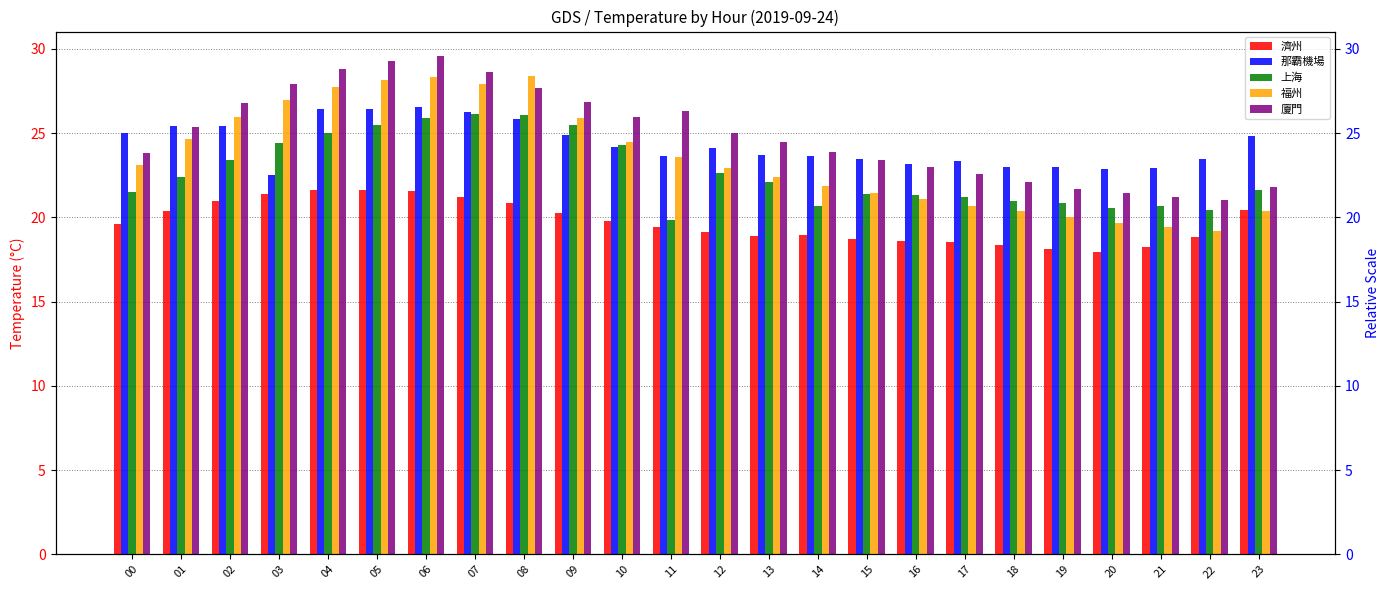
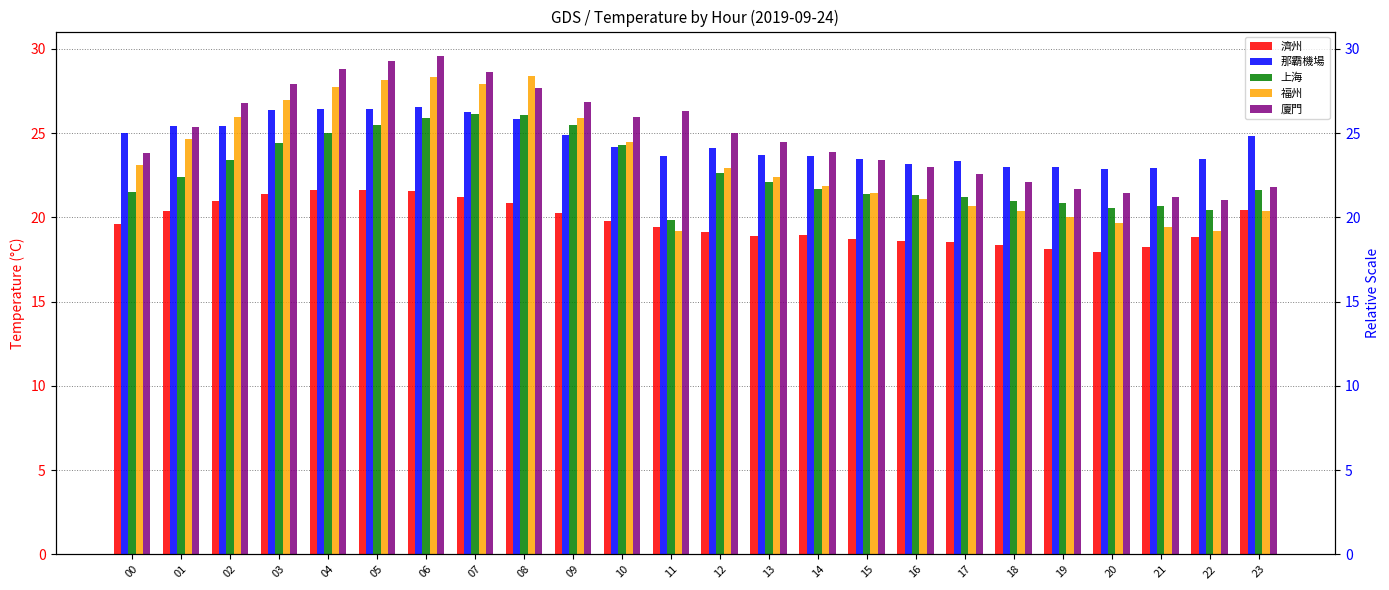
  {
    "濟州": {
      "00": 19.6,
      "01": 20.4,
      "02": 21.0,
      "03": 21.4,
      "04": 21.6,
      "05": 21.6,
      "06": 21.6,
      "07": 21.2,
      "08": 20.9,
      "09": 20.3,
      "10": 19.8,
      "11": 19.4,
      "12": 19.1,
      "13": 18.9,
      "14": 18.9,
      "15": 18.7,
      "16": 18.6,
      "17": 18.5,
      "18": 18.4,
      "19": 18.1,
      "20": 18.0,
      "21": 18.3,
      "22": 18.8,
      "23": 20.4
    },
    "那霸機場": {
      "00": 25.0,
      "01": 25.4,
      "02": 25.4,
-     "03": 22.5,
+     "03": 26.4,
      "04": 26.4,
      "05": 26.4,
      "06": 26.5,
      "07": 26.2,
      "08": 25.8,
      "09": 24.9,
      "10": 24.2,
      "11": 23.6,
      "12": 24.1,
      "13": 23.7,
      "14": 23.6,
      "15": 23.5,
      "16": 23.1,
      "17": 23.3,
      "18": 23.0,
      "19": 23.0,
      "20": 22.8,
      "21": 22.9,
      "22": 23.5,
      "23": 24.9
    },
    "上海": {
      "00": 21.5,
      "01": 22.4,
      "02": 23.4,
      "03": 24.4,
      "04": 25.0,
      "05": 25.5,
      "06": 25.9,
      "07": 26.1,
      "08": 26.1,
      "09": 25.5,
      "10": 24.3,
      "11": 19.9,
      "12": 22.7,
      "13": 22.1,
-     "14": 20.7,
+     "14": 21.7,
      "15": 21.4,
      "16": 21.3,
      "17": 21.2,
      "18": 21.0,
      "19": 20.8,
      "20": 20.5,
      "21": 20.7,
      "22": 20.4,
      "23": 21.6
    },
    "福州": {
      "00": 23.1,
      "01": 24.7,
      "02": 25.9,
      "03": 26.9,
      "04": 27.8,
      "05": 28.2,
      "06": 28.3,
      "07": 27.9,
      "08": 28.4,
      "09": 25.9,
      "10": 24.5,
-     "11": 23.6,
+     "11": 19.2,
      "12": 23.0,
      "13": 22.4,
      "14": 21.9,
      "15": 21.4,
      "16": 21.1,
      "17": 20.7,
      "18": 20.4,
      "19": 20.0,
      "20": 19.7,
      "21": 19.4,
      "22": 19.2,
      "23": 20.4
    },
    "廈門": {
      "00": 23.8,
      "01": 25.4,
      "02": 26.8,
      "03": 27.9,
      "04": 28.8,
      "05": 29.3,
      "06": 29.5,
      "07": 28.6,
      "08": 27.7,
      "09": 26.9,
      "10": 26.0,
      "11": 26.3,
      "12": 25.0,
      "13": 24.5,
      "14": 23.9,
      "15": 23.4,
      "16": 23.0,
      "17": 22.5,
      "18": 22.1,
      "19": 21.7,
      "20": 21.4,
      "21": 21.2,
      "22": 21.0,
      "23": 21.8
    }
  }
